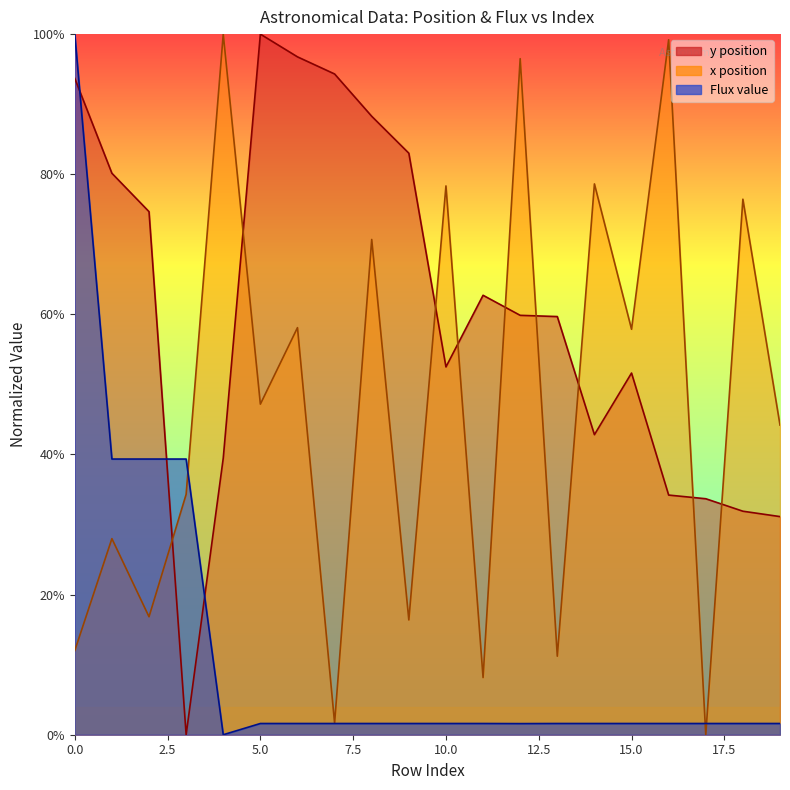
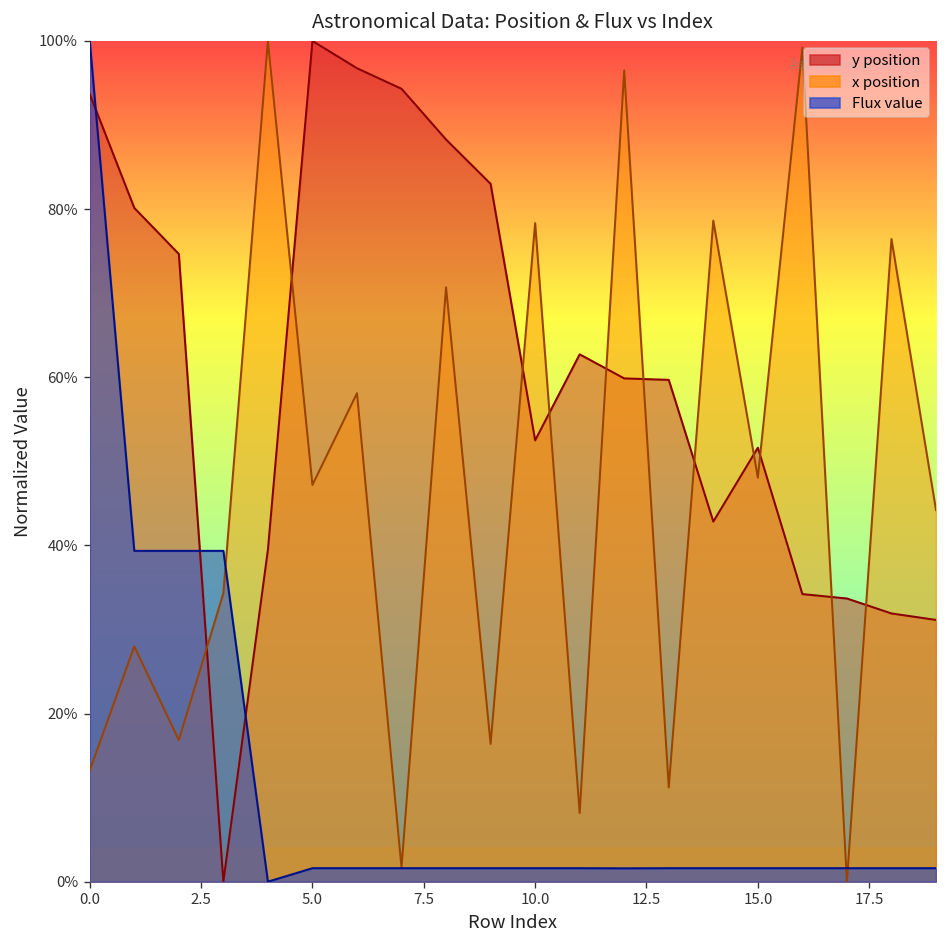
  {
    "y position": {
      "0.0": "94%",
      "5.0": "100%",
      "10.0": "52%",
      "15.0": "52%"
    },
    "x position": {
-     "0.0": "12%",
+     "0.0": "13%",
      "5.0": "47%",
      "10.0": "78%",
-     "15.0": "58%"
+     "15.0": "48%"
    },
    "Flux value": {
      "0.0": "100%"
    }
  }
